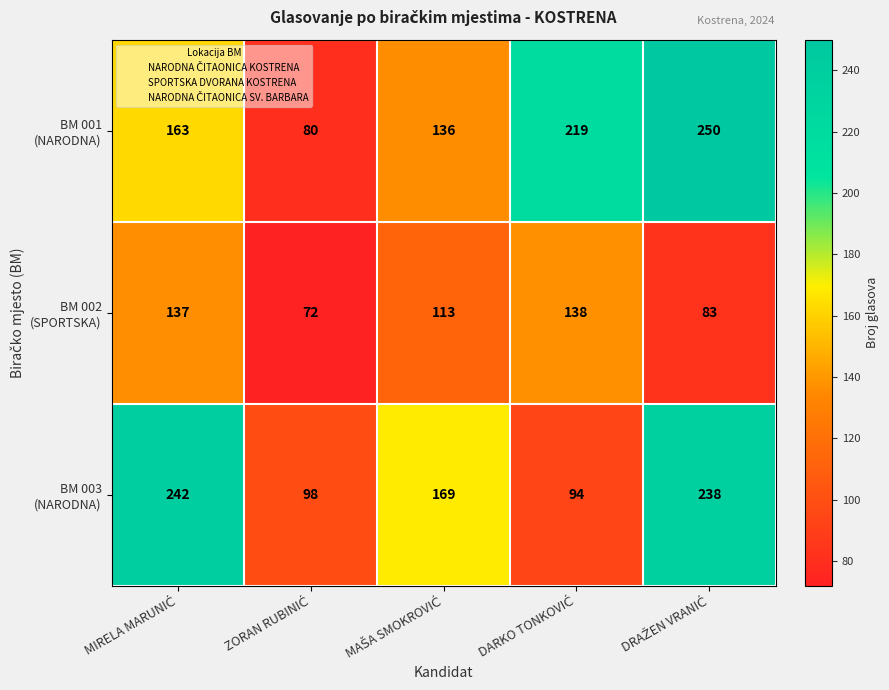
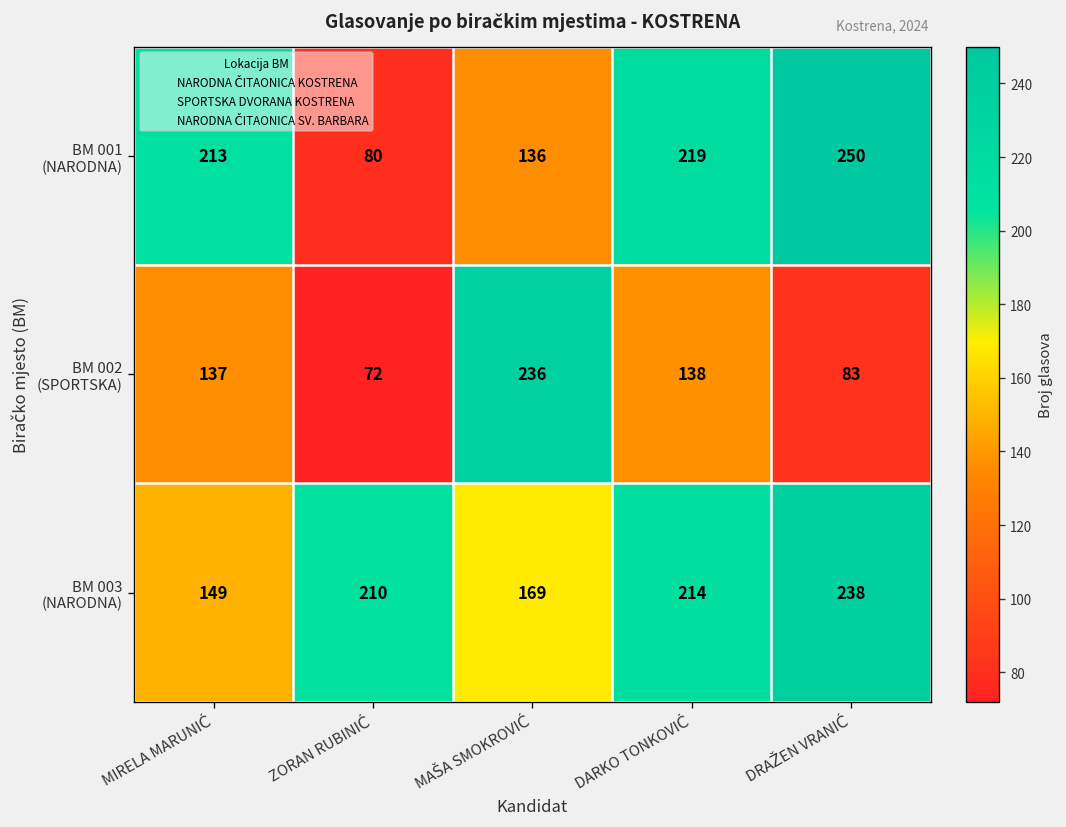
  {
    "BM 001 (NARODNA)": {
-     "MIRELA MARUNIĆ": 163,
+     "MIRELA MARUNIĆ": 213,
      "ZORAN RUBINIĆ": 80,
      "MAŠA SMOKROVIĆ": 136,
      "DARKO TONKOVIĆ": 219,
      "DRAŽEN VRANIĆ": 250
    },
    "BM 002 (SPORTSKA)": {
      "MIRELA MARUNIĆ": 137,
      "ZORAN RUBINIĆ": 72,
-     "MAŠA SMOKROVIĆ": 113,
+     "MAŠA SMOKROVIĆ": 236,
      "DARKO TONKOVIĆ": 138,
      "DRAŽEN VRANIĆ": 83
    },
    "BM 003 (NARODNA)": {
-     "MIRELA MARUNIĆ": 242,
-     "ZORAN RUBINIĆ": 98,
+     "MIRELA MARUNIĆ": 149,
+     "ZORAN RUBINIĆ": 210,
      "MAŠA SMOKROVIĆ": 169,
-     "DARKO TONKOVIĆ": 94,
+     "DARKO TONKOVIĆ": 214,
      "DRAŽEN VRANIĆ": 238
    }
  }
